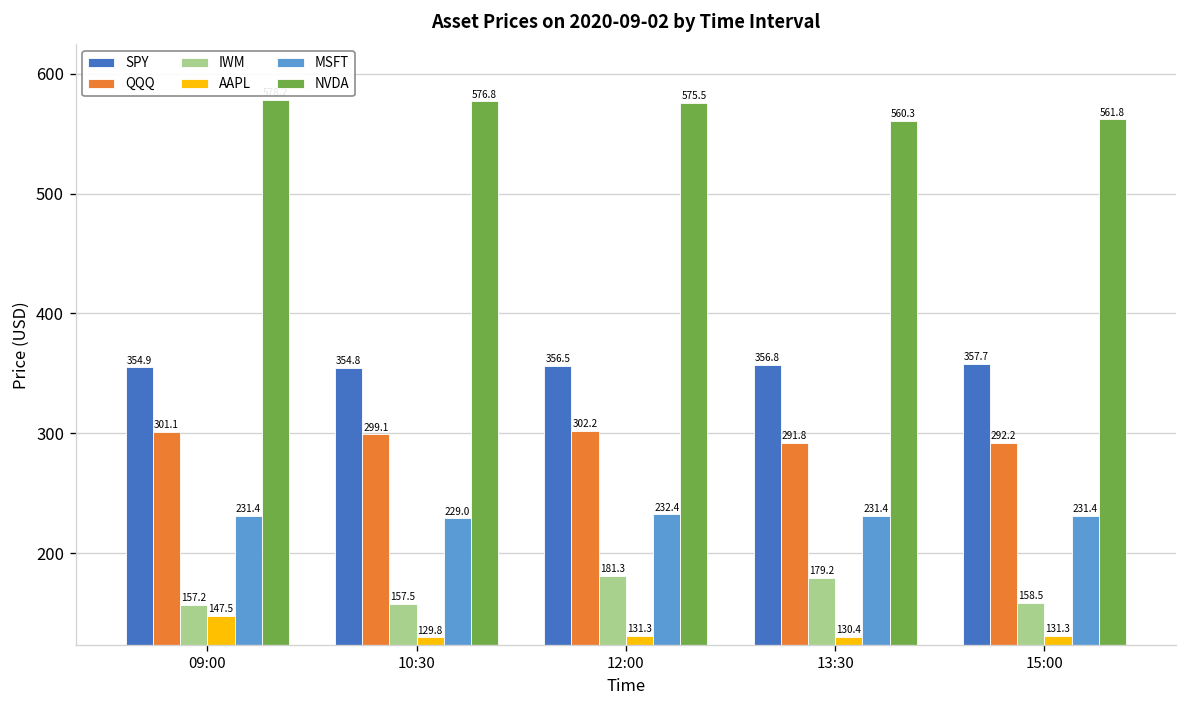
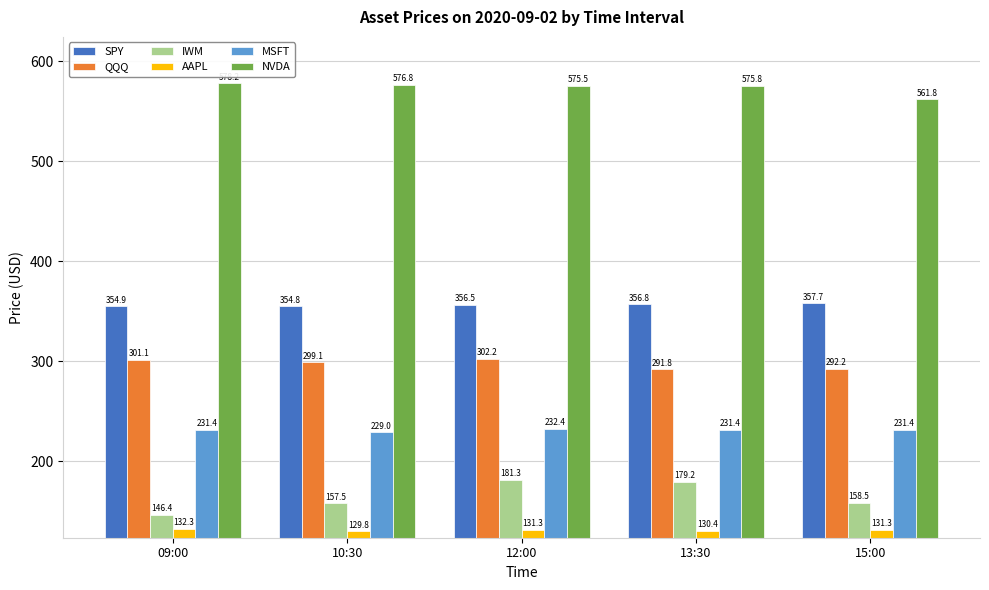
  {
    "QQQ": {
      "09:00": 301.1,
      "10:30": 299.1,
      "12:00": 302.2,
      "13:30": 291.8,
      "15:00": 292.2
    },
    "IWM": {
-     "09:00": 157.2,
+     "09:00": 146.4,
      "10:30": 157.5,
      "12:00": 181.3,
      "13:30": 179.2,
      "15:00": 158.5
    },
    "AAPL": {
-     "09:00": 147.5,
+     "09:00": 132.3,
      "10:30": 129.8,
      "12:00": 131.3,
      "13:30": 130.4,
      "15:00": 131.3
    },
    "NVDA": {
      "10:30": 576.8,
      "12:00": 575.5,
-     "13:30": 560.3,
+     "13:30": 575.8,
      "15:00": 561.8
    }
  }
